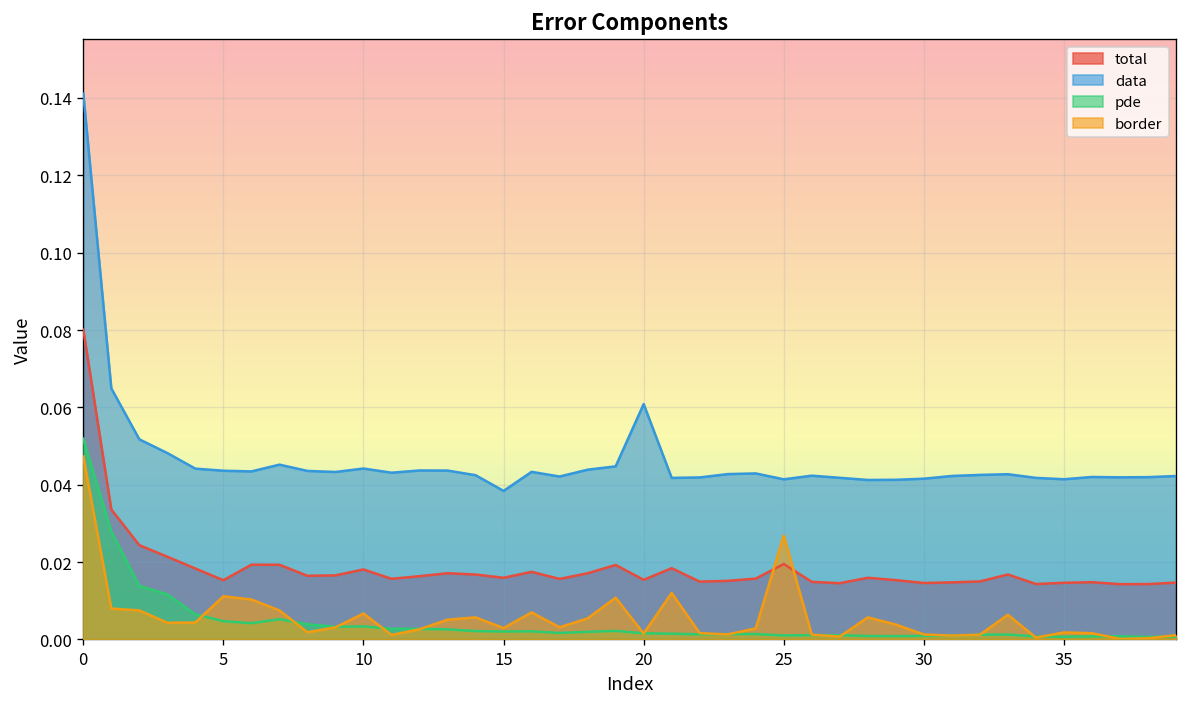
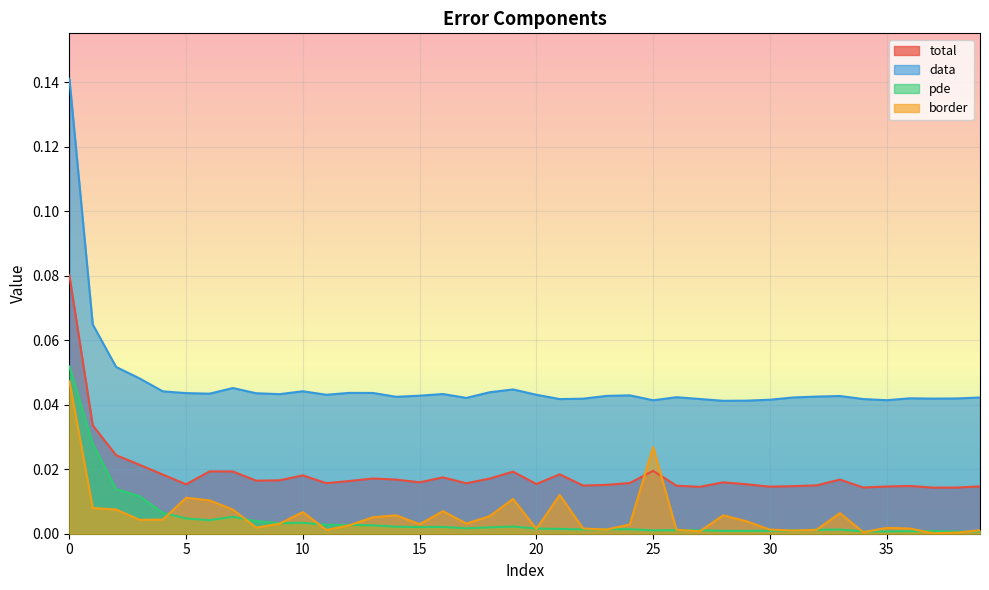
  {
    "total": {
      "0": 0.080,
      "5": 0.015,
      "10": 0.018,
      "15": 0.016,
      "20": 0.015,
      "25": 0.020,
      "30": 0.015,
      "35": 0.015
    },
    "data": {
      "0": 0.141,
      "5": 0.044,
      "10": 0.044,
-     "15": 0.038,
-     "20": 0.061,
+     "15": 0.043,
+     "20": 0.043,
      "25": 0.041,
      "30": 0.042,
      "35": 0.041
    },
    "pde": {
      "0": 0.052,
      "5": 0.005,
      "10": 0.003,
      "15": 0.002,
      "25": 0.001,
      "35": 0.001
    },
    "border": {
      "0": 0.047,
      "5": 0.011,
      "10": 0.007,
      "15": 0.003,
      "25": 0.027,
      "35": 0.002
    }
  }
